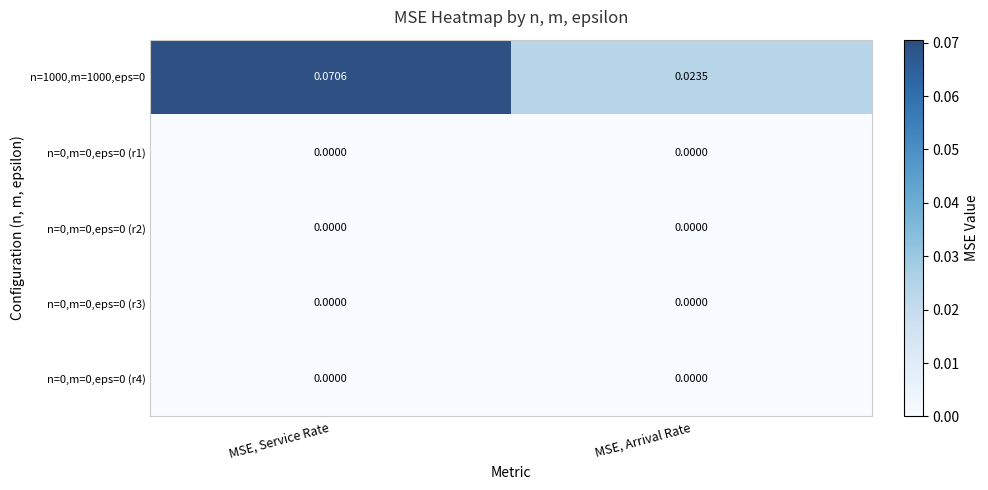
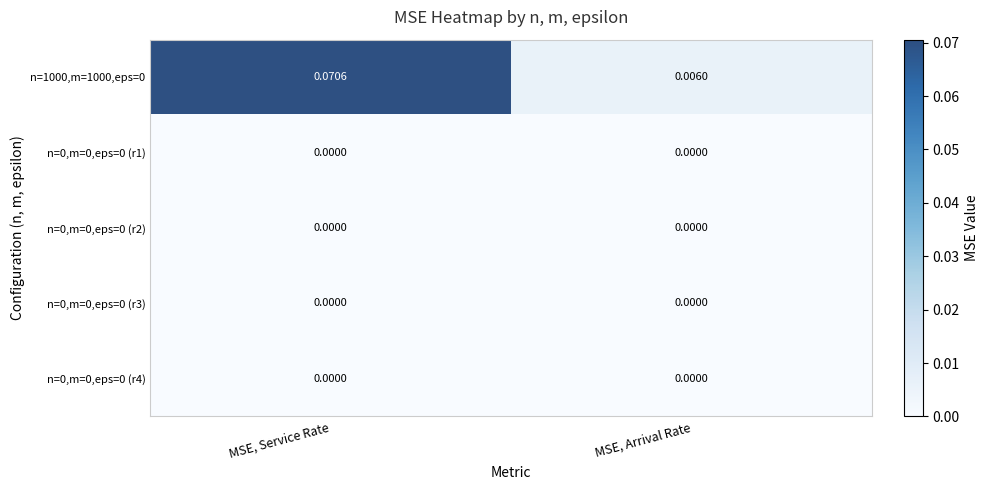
  {
    "n=1000,m=1000,eps=0": {
      "MSE, Service Rate": 0.0706,
-     "MSE, Arrival Rate": 0.0235
+     "MSE, Arrival Rate": 0.0060
    },
    "n=0,m=0,eps=0 (r1)": {
      "MSE, Service Rate": 0.0000,
      "MSE, Arrival Rate": 0.0000
    },
    "n=0,m=0,eps=0 (r2)": {
      "MSE, Service Rate": 0.0000,
      "MSE, Arrival Rate": 0.0000
    },
    "n=0,m=0,eps=0 (r3)": {
      "MSE, Service Rate": 0.0000,
      "MSE, Arrival Rate": 0.0000
    },
    "n=0,m=0,eps=0 (r4)": {
      "MSE, Service Rate": 0.0000,
      "MSE, Arrival Rate": 0.0000
    }
  }
